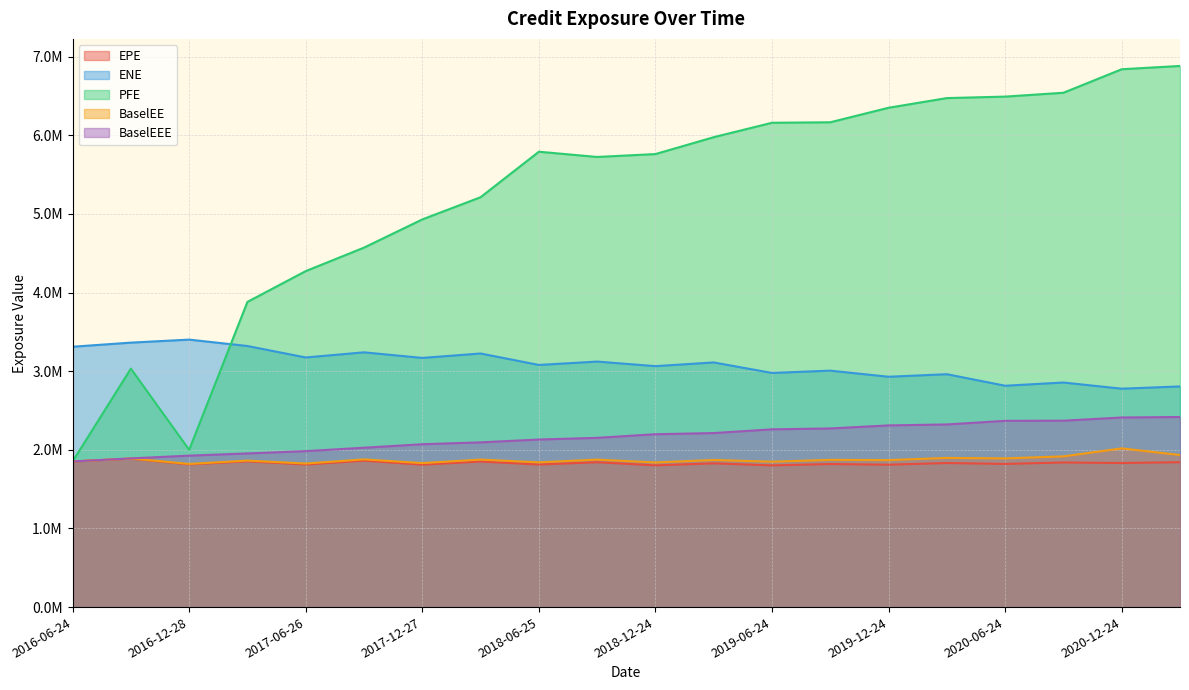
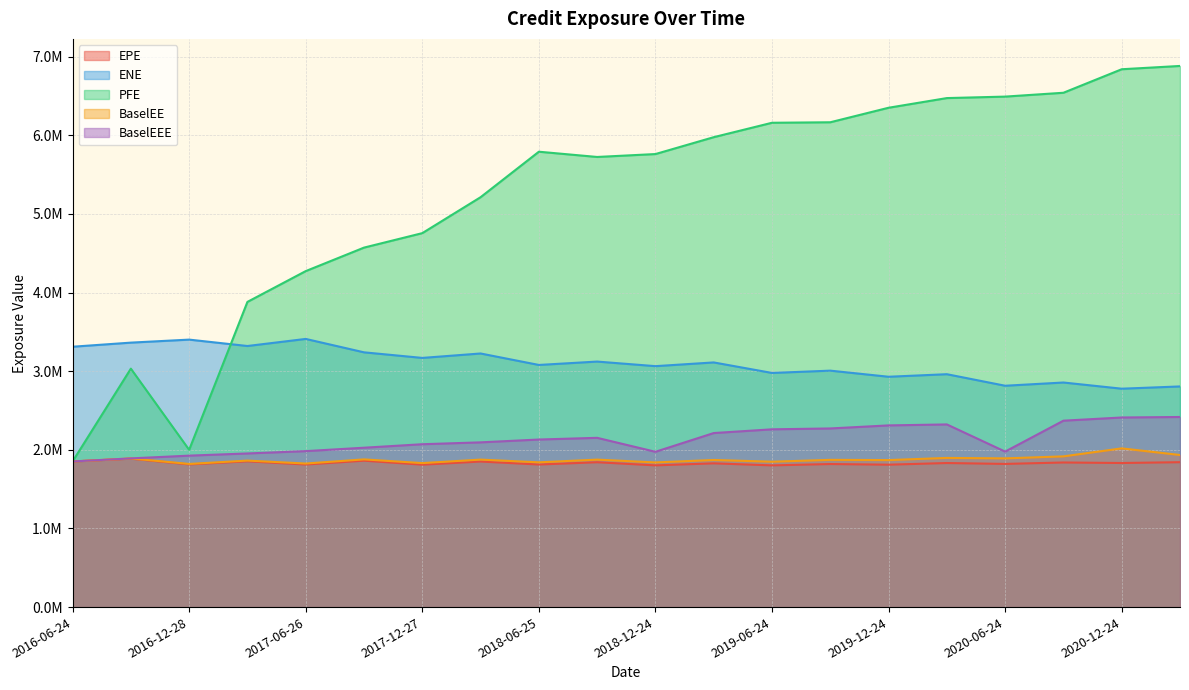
  {
    "EPE": {
      "2018-12-24": 1800000,
      "2019-06-24": 1800000,
      "2019-12-24": 1800000,
      "2020-06-24": 1800000,
      "2020-12-24": 1800000
    },
    "ENE": {
      "2016-06-24": 3300000,
      "2016-12-28": 3400000,
-     "2017-06-26": 3200000,
+     "2017-06-26": 3400000,
      "2017-12-27": 3200000,
      "2018-06-25": 3100000,
      "2018-12-24": 3100000,
      "2019-06-24": 3000000,
      "2019-12-24": 2900000,
      "2020-06-24": 2800000,
      "2020-12-24": 2800000
    },
    "PFE": {
      "2016-12-28": 2000000,
      "2017-06-26": 4300000,
-     "2017-12-27": 4900000,
+     "2017-12-27": 4800000,
      "2018-06-25": 5800000,
      "2018-12-24": 5800000,
      "2019-06-24": 6200000,
      "2019-12-24": 6400000,
      "2020-06-24": 6500000,
      "2020-12-24": 6800000
    },
    "BaselEE": {
      "2018-12-24": 1800000,
      "2019-06-24": 1800000,
      "2019-12-24": 1900000,
      "2020-06-24": 1900000,
      "2020-12-24": 2000000
    },
    "BaselEEE": {
      "2016-12-28": 1900000,
      "2017-06-26": 2000000,
      "2017-12-27": 2100000,
      "2018-06-25": 2100000,
-     "2018-12-24": 2200000,
+     "2018-12-24": 2000000,
      "2019-06-24": 2300000,
      "2019-12-24": 2300000,
-     "2020-06-24": 2400000,
+     "2020-06-24": 2000000,
      "2020-12-24": 2400000
    }
  }
